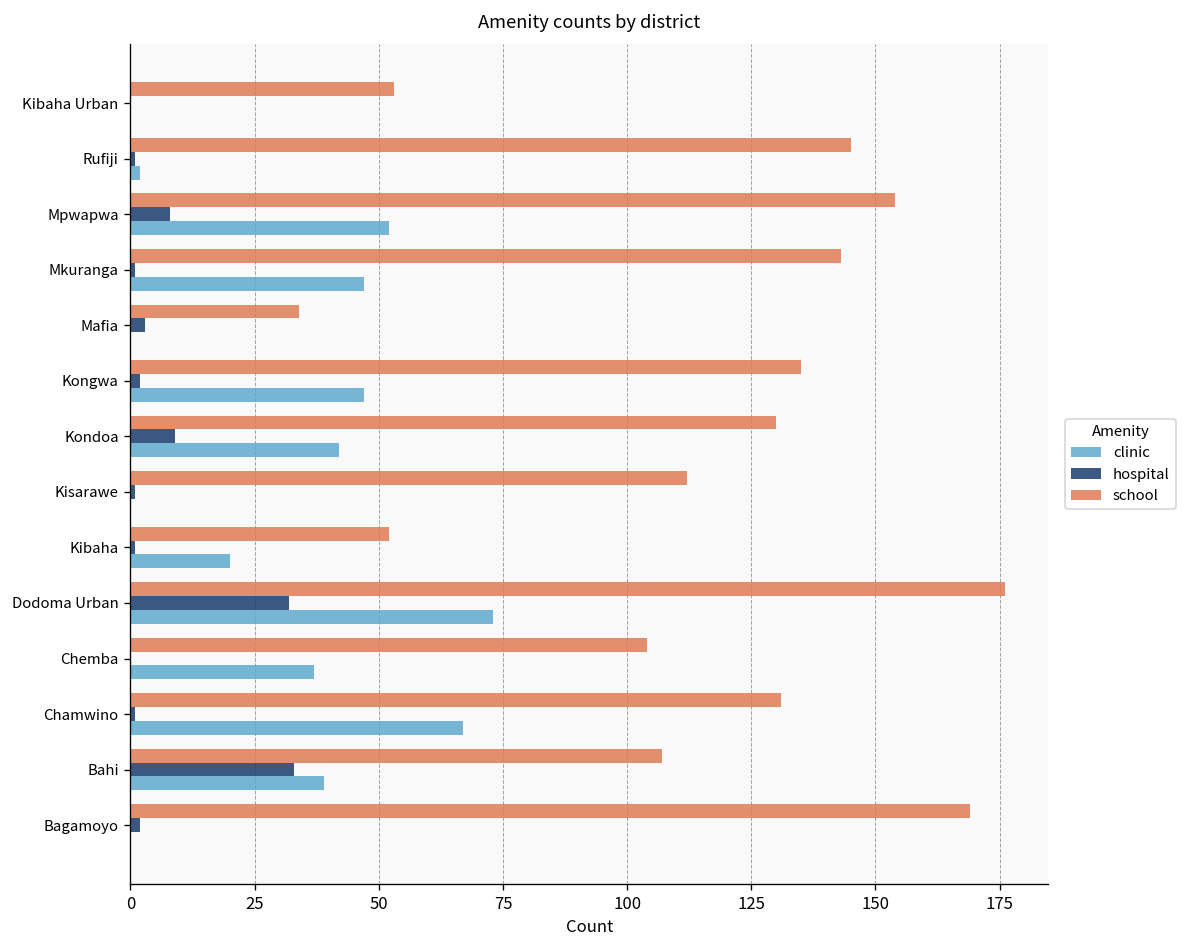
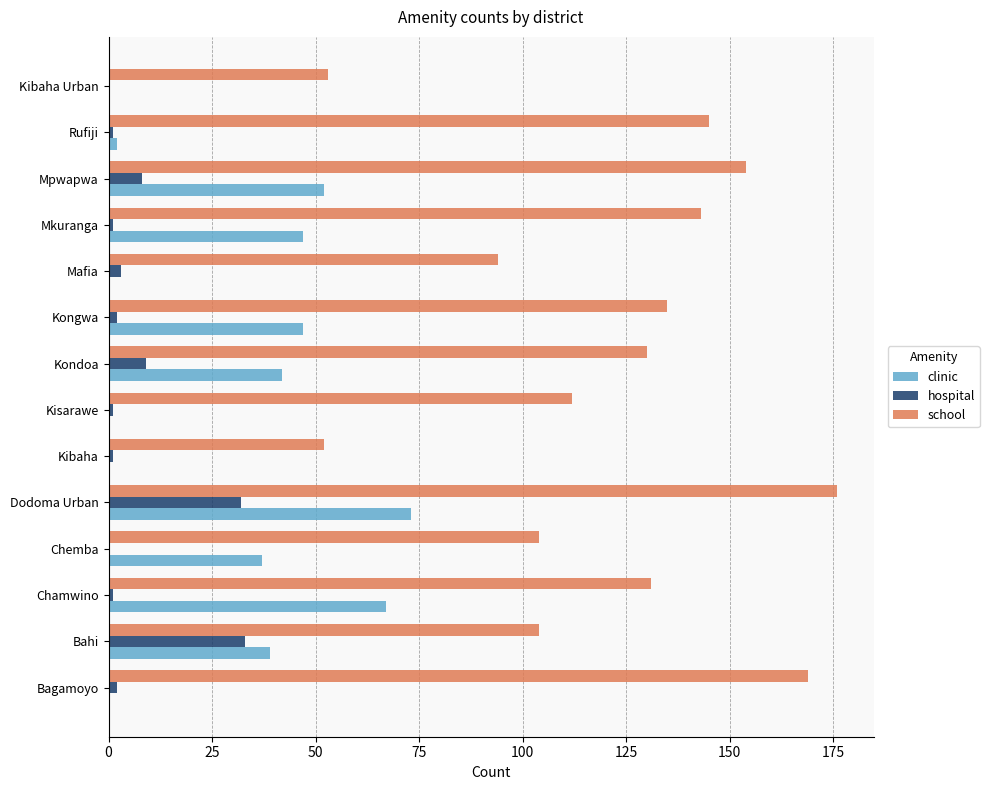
  {
    "clinic": {
      "Kibaha Urban": 0,
      "Rufiji": 2,
      "Mpwapwa": 52,
      "Mkuranga": 47,
      "Mafia": 0,
      "Kongwa": 47,
      "Kondoa": 42,
      "Kisarawe": 0,
-     "Kibaha": 20,
+     "Kibaha": 0,
      "Dodoma Urban": 73,
      "Chemba": 37,
      "Chamwino": 67,
      "Bahi": 39,
      "Bagamoyo": 0
    },
    "hospital": {
      "Kibaha Urban": 0,
      "Rufiji": 1,
      "Mpwapwa": 8,
      "Mkuranga": 1,
      "Mafia": 3,
      "Kongwa": 2,
      "Kondoa": 9,
      "Kisarawe": 1,
      "Kibaha": 1,
      "Dodoma Urban": 32,
      "Chemba": 0,
      "Chamwino": 1,
      "Bahi": 33,
      "Bagamoyo": 2
    },
    "school": {
      "Kibaha Urban": 53,
      "Rufiji": 145,
      "Mpwapwa": 154,
      "Mkuranga": 143,
-     "Mafia": 34,
+     "Mafia": 94,
      "Kongwa": 135,
      "Kondoa": 130,
      "Kisarawe": 112,
      "Kibaha": 52,
      "Dodoma Urban": 176,
      "Chemba": 104,
      "Chamwino": 131,
-     "Bahi": 107,
+     "Bahi": 104,
      "Bagamoyo": 169
    }
  }
